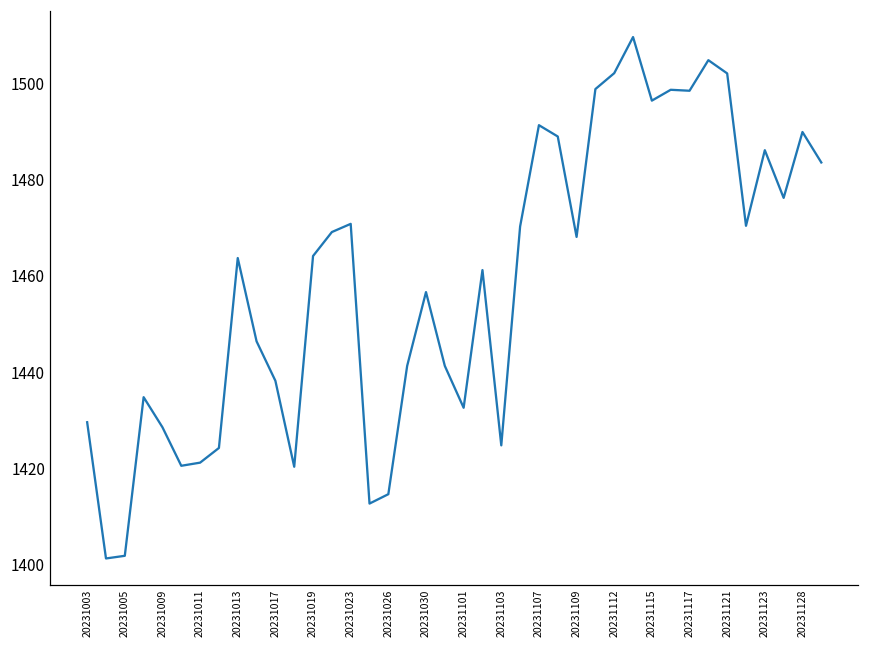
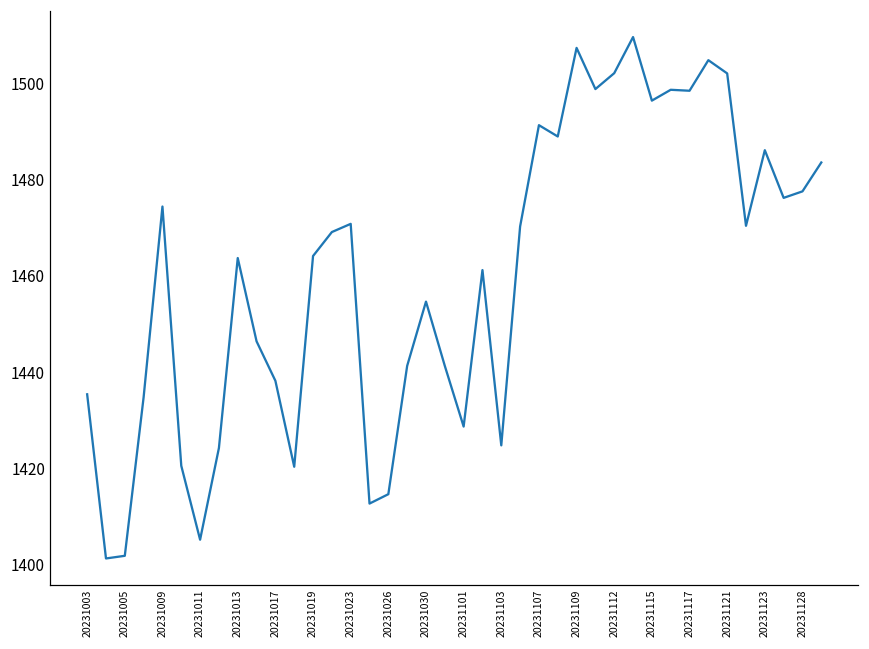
  {
-   "20231003": 1430,
+   "20231003": 1435,
    "20231005": 1402,
-   "20231009": 1429,
-   "20231011": 1421,
+   "20231009": 1474,
+   "20231011": 1405,
    "20231013": 1464,
    "20231017": 1438,
    "20231019": 1464,
    "20231023": 1471,
    "20231026": 1415,
-   "20231030": 1457,
-   "20231101": 1433,
+   "20231030": 1455,
+   "20231101": 1429,
    "20231103": 1425,
    "20231107": 1491,
-   "20231109": 1468,
+   "20231109": 1507,
    "20231112": 1502,
    "20231115": 1496,
    "20231117": 1498,
    "20231121": 1502,
    "20231123": 1486,
-   "20231128": 1490
+   "20231128": 1478
  }
